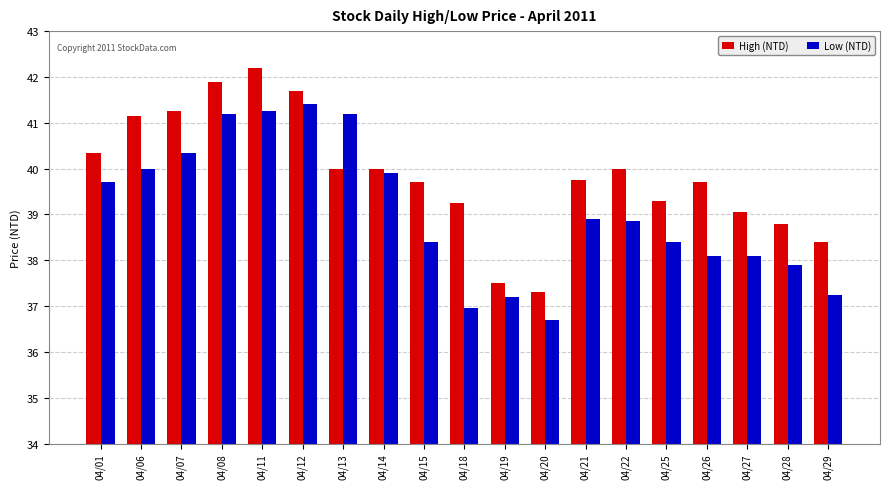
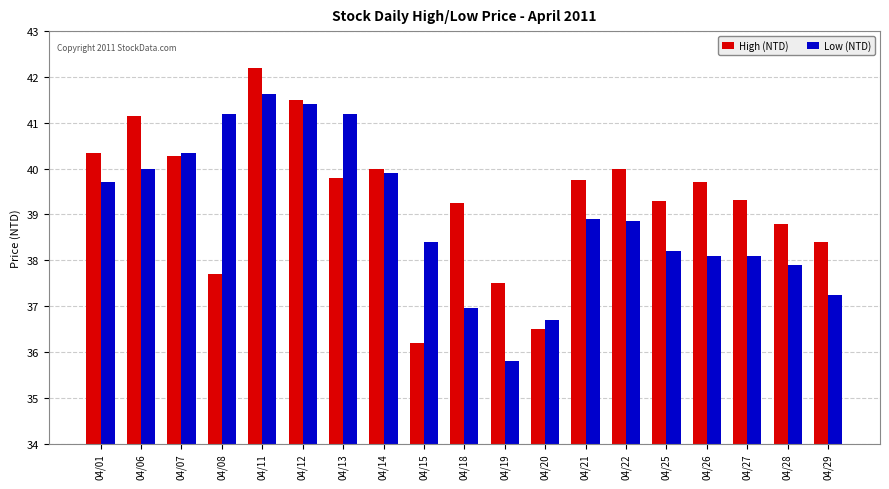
  {
    "High (NTD)": {
      "04/01": 40.4,
      "04/06": 41.2,
-     "04/07": 41.3,
-     "04/08": 41.9,
+     "04/07": 40.3,
+     "04/08": 37.7,
      "04/11": 42.2,
-     "04/12": 41.7,
-     "04/13": 40.0,
+     "04/12": 41.5,
+     "04/13": 39.8,
      "04/14": 40.0,
-     "04/15": 39.7,
+     "04/15": 36.2,
      "04/18": 39.2,
      "04/19": 37.5,
-     "04/20": 37.3,
+     "04/20": 36.5,
      "04/21": 39.8,
      "04/22": 40.0,
      "04/25": 39.3,
      "04/26": 39.7,
-     "04/27": 39.1,
+     "04/27": 39.3,
      "04/28": 38.8,
      "04/29": 38.4
    },
    "Low (NTD)": {
      "04/01": 39.7,
      "04/06": 40.0,
      "04/07": 40.4,
      "04/08": 41.2,
-     "04/11": 41.3,
+     "04/11": 41.6,
      "04/12": 41.4,
      "04/13": 41.2,
      "04/14": 39.9,
      "04/15": 38.4,
      "04/18": 37.0,
-     "04/19": 37.2,
+     "04/19": 35.8,
      "04/20": 36.7,
      "04/21": 38.9,
      "04/22": 38.9,
-     "04/25": 38.4,
+     "04/25": 38.2,
      "04/26": 38.1,
      "04/27": 38.1,
      "04/28": 37.9,
      "04/29": 37.3
    }
  }
